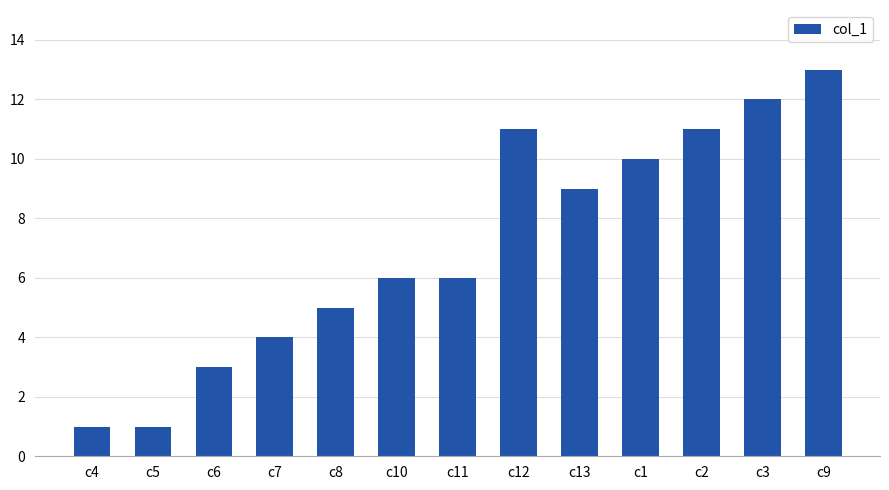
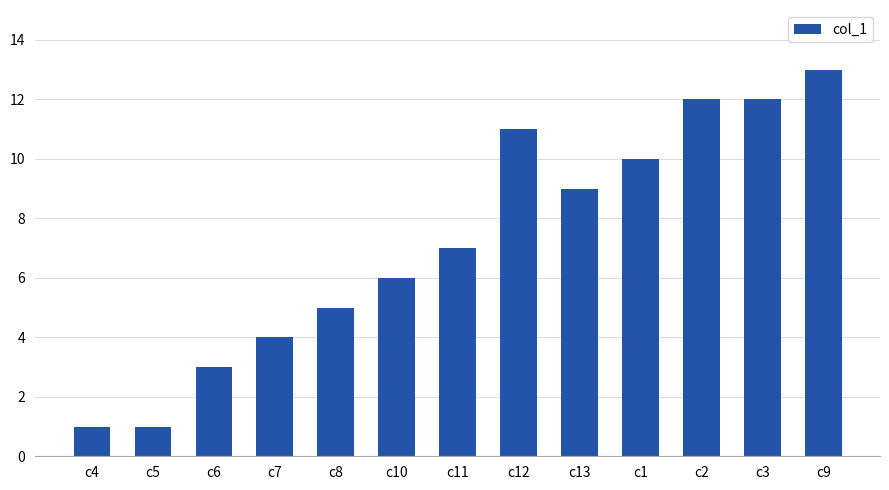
  {
    "c4": 1,
    "c5": 1,
    "c6": 3,
    "c7": 4,
    "c8": 5,
    "c10": 6,
-   "c11": 6,
+   "c11": 7,
    "c12": 11,
    "c13": 9,
    "c1": 10,
-   "c2": 11,
+   "c2": 12,
    "c3": 12,
    "c9": 13
  }
